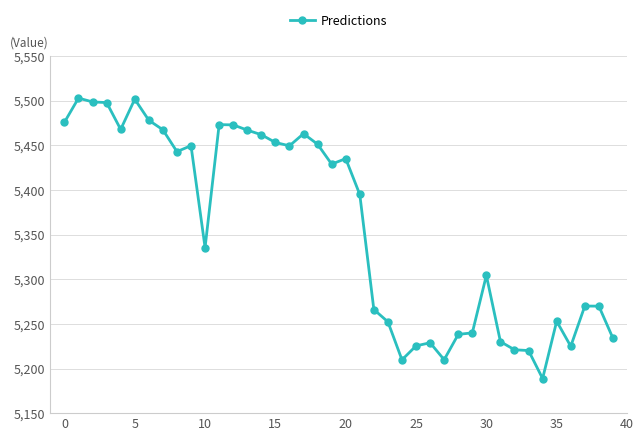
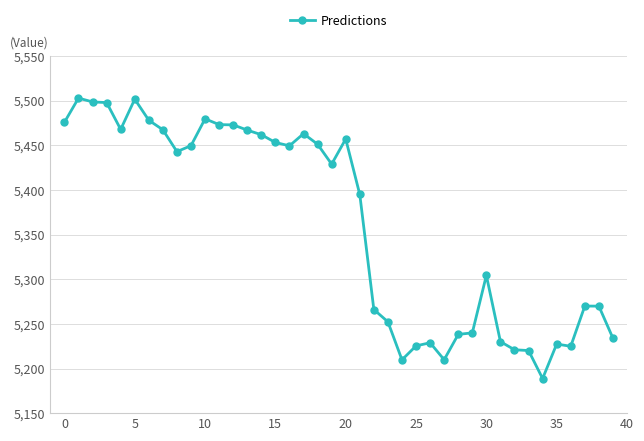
  {
    "0": "5,480",
    "5": "5,500",
-   "10": "5,340",
+   "10": "5,480",
    "15": "5,450",
-   "20": "5,440",
+   "20": "5,460",
    "25": "5,230",
    "30": "5,300",
-   "35": "5,250"
+   "35": "5,230"
  }
